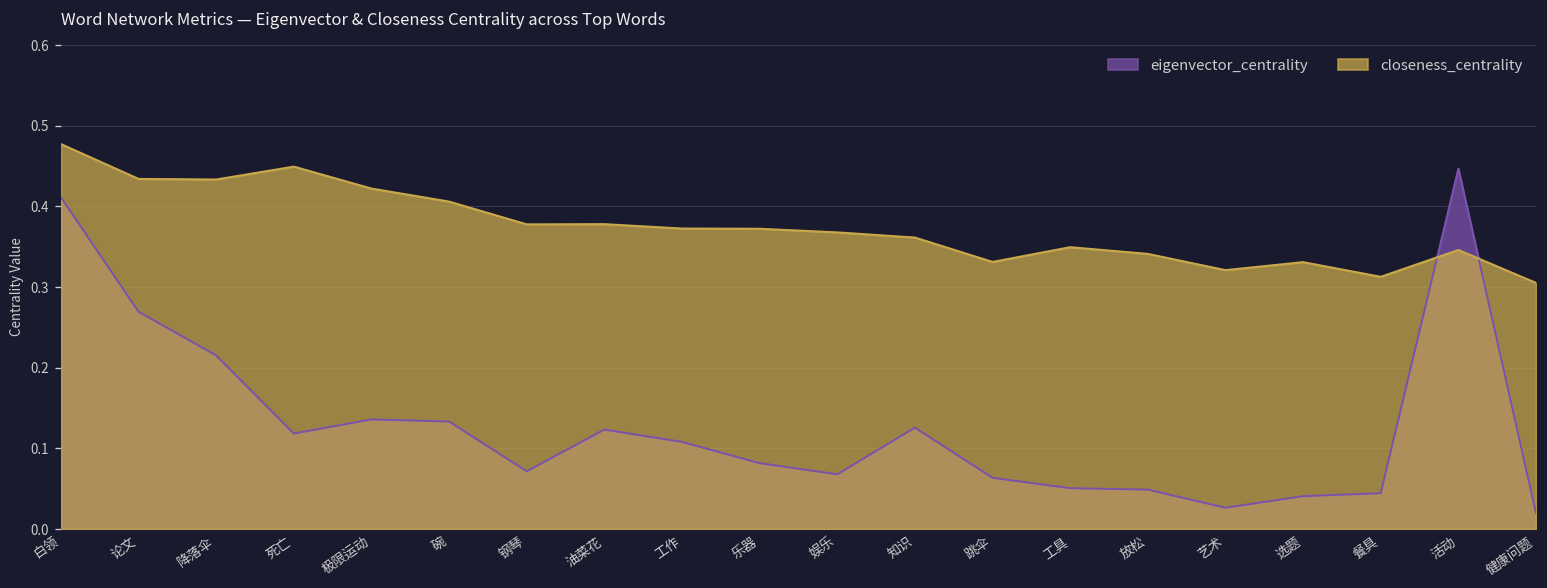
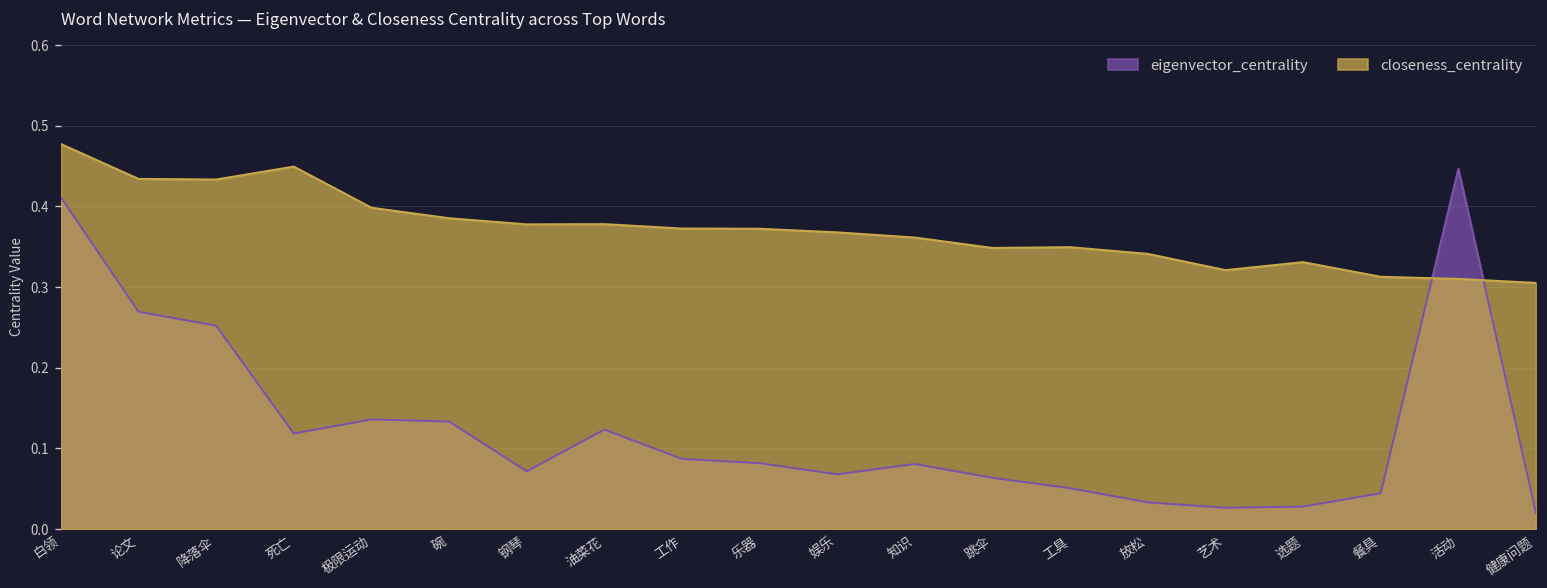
  {
    "eigenvector_centrality": {
      "白领": 0.41,
      "论文": 0.27,
-     "降落伞": 0.22,
+     "降落伞": 0.25,
      "死亡": 0.12,
      "极限运动": 0.14,
      "碗": 0.13,
      "钢琴": 0.07,
      "油菜花": 0.12,
-     "工作": 0.11,
+     "工作": 0.09,
      "乐器": 0.08,
      "娱乐": 0.07,
-     "知识": 0.13,
+     "知识": 0.08,
      "跳伞": 0.06,
      "工具": 0.05,
-     "放松": 0.05,
+     "放松": 0.03,
      "艺术": 0.03,
-     "选题": 0.04,
+     "选题": 0.03,
      "餐具": 0.04,
      "活动": 0.45,
      "健康问题": 0.02
    },
    "closeness_centrality": {
      "白领": 0.48,
      "论文": 0.43,
      "降落伞": 0.43,
      "死亡": 0.45,
-     "极限运动": 0.42,
-     "碗": 0.41,
+     "极限运动": 0.40,
+     "碗": 0.39,
      "钢琴": 0.38,
      "油菜花": 0.38,
      "工作": 0.37,
      "乐器": 0.37,
      "娱乐": 0.37,
      "知识": 0.36,
-     "跳伞": 0.33,
+     "跳伞": 0.35,
      "工具": 0.35,
      "放松": 0.34,
      "艺术": 0.32,
      "选题": 0.33,
      "餐具": 0.31,
-     "活动": 0.35,
+     "活动": 0.31,
      "健康问题": 0.31
    }
  }
